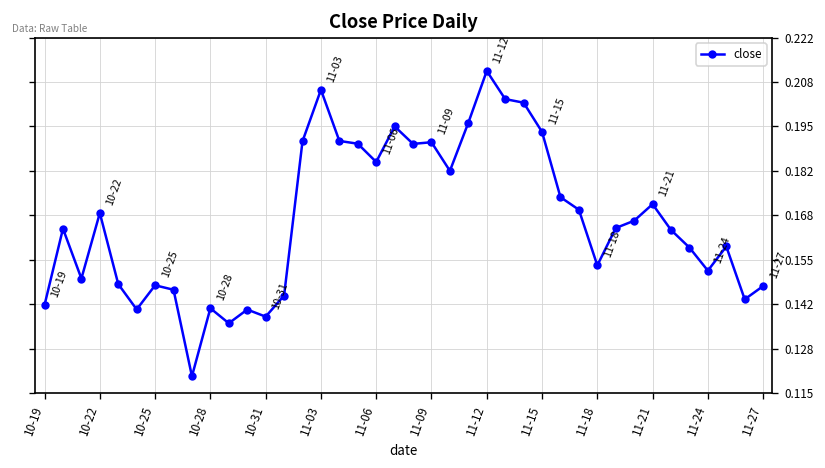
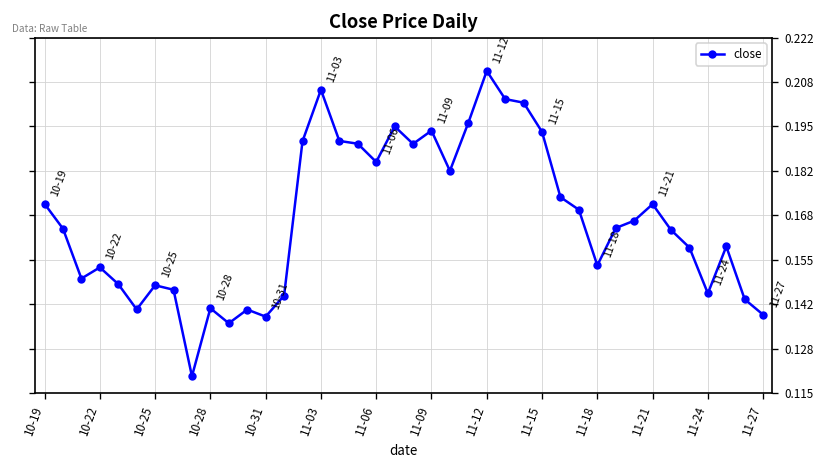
  {
-   "10-19": 0.141,
-   "10-22": 0.169,
+   "10-19": 0.172,
+   "10-22": 0.153,
    "10-31": 0.138,
    "11-06": 0.184,
-   "11-09": 0.190,
+   "11-09": 0.194,
    "11-18": 0.153,
-   "11-24": 0.152,
-   "11-27": 0.147
+   "11-24": 0.145,
+   "11-27": 0.139
  }
